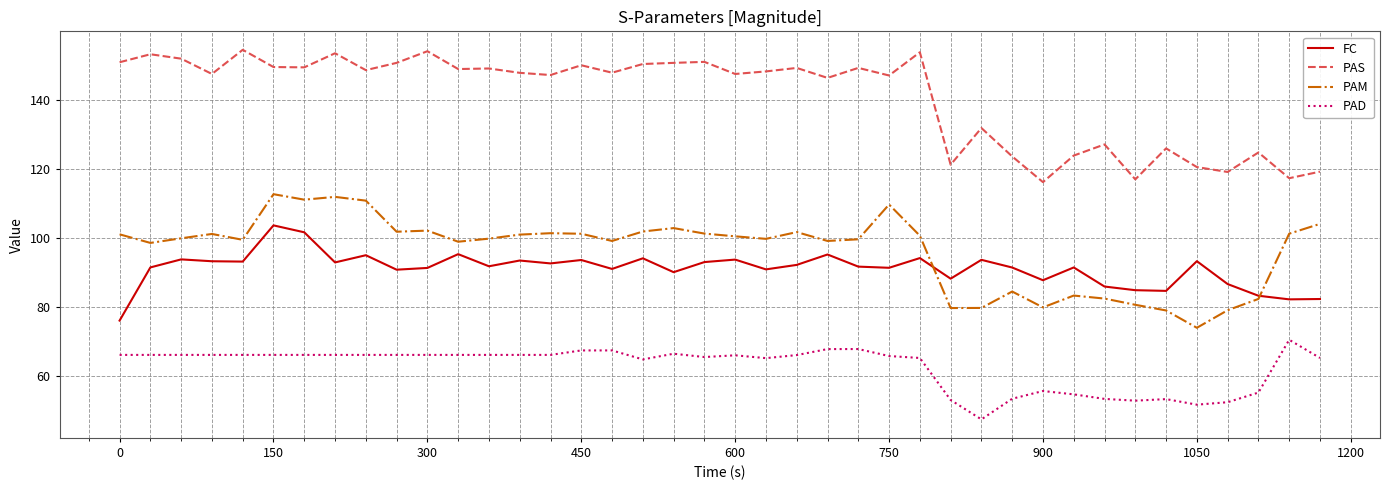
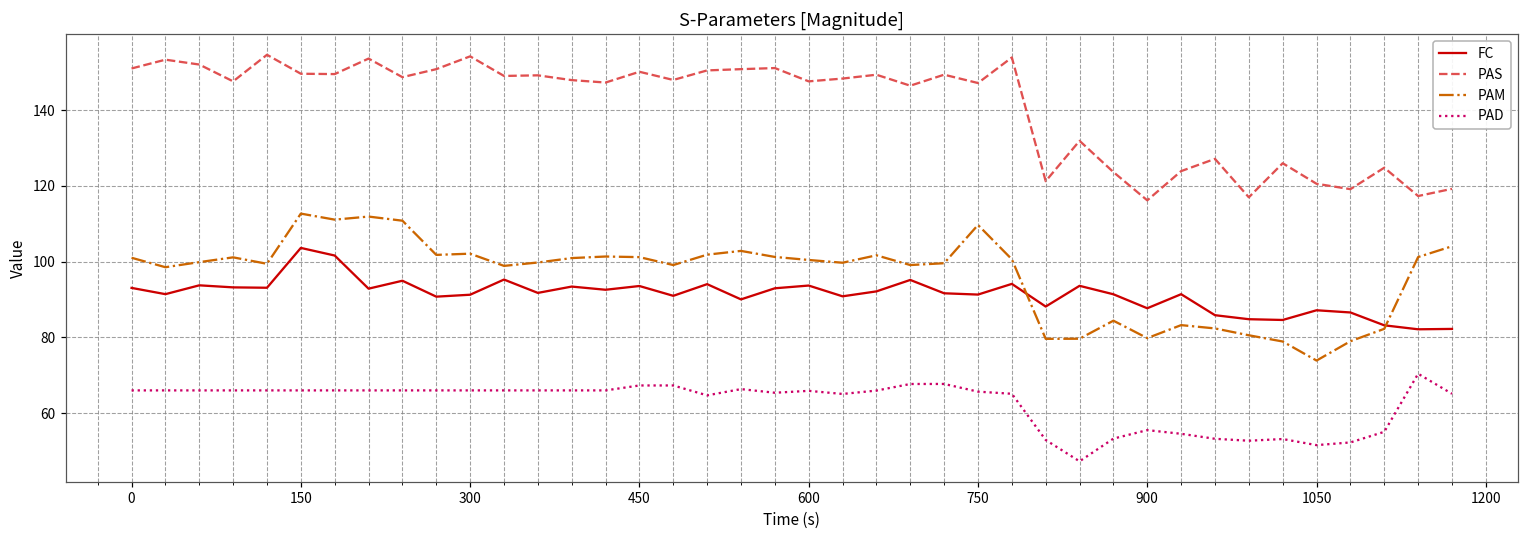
  {
    "FC": {
-     "0": 76,
+     "0": 93,
      "150": 104,
      "300": 91,
      "450": 94,
      "600": 94,
      "750": 91,
      "900": 88,
-     "1050": 93
+     "1050": 87
    },
    "PAS": {
      "0": 151,
      "150": 150,
      "300": 154,
      "450": 150,
      "600": 148,
      "750": 147,
      "900": 116,
      "1050": 121
    },
    "PAM": {
      "0": 101,
      "150": 113,
      "300": 102,
      "450": 101,
      "600": 100,
      "750": 110,
      "900": 80,
      "1050": 74
    },
    "PAD": {
      "0": 66,
      "150": 66,
      "300": 66,
      "450": 67,
      "600": 66,
      "750": 66,
      "900": 56,
      "1050": 52
    }
  }
